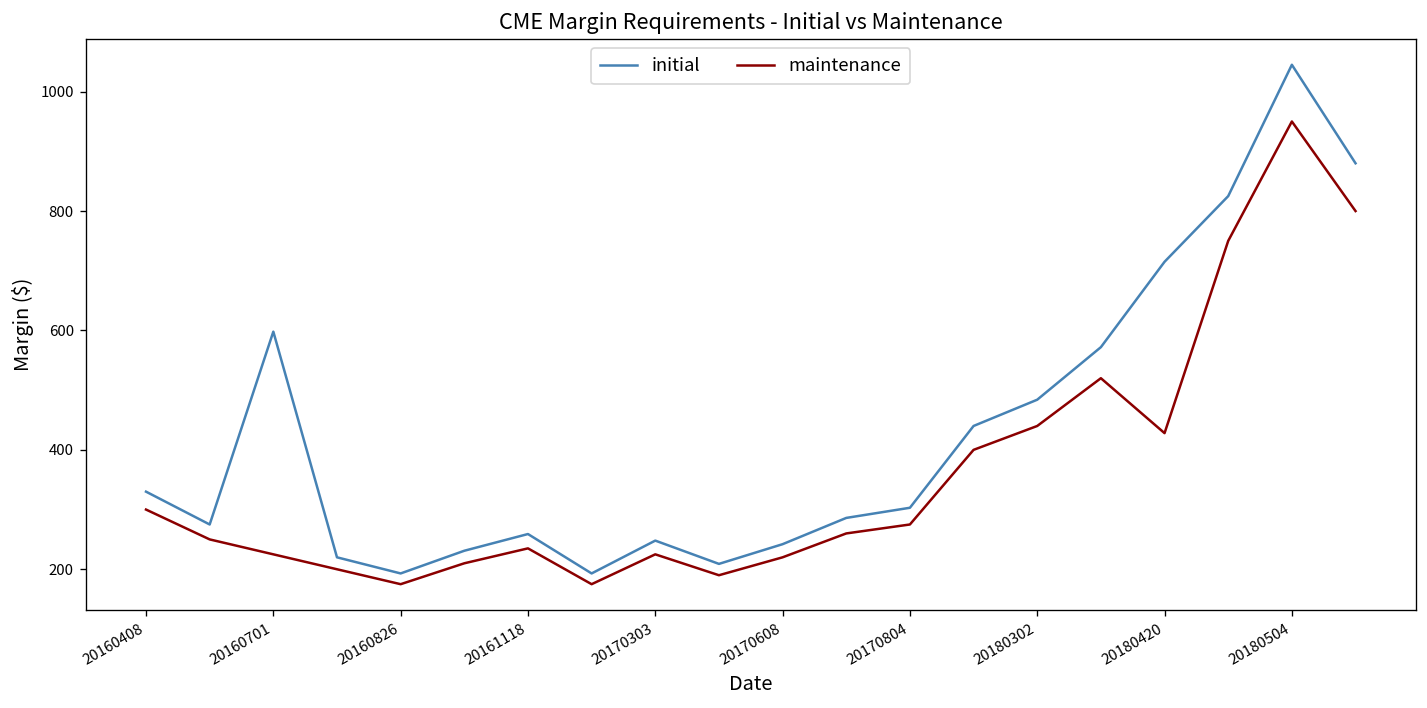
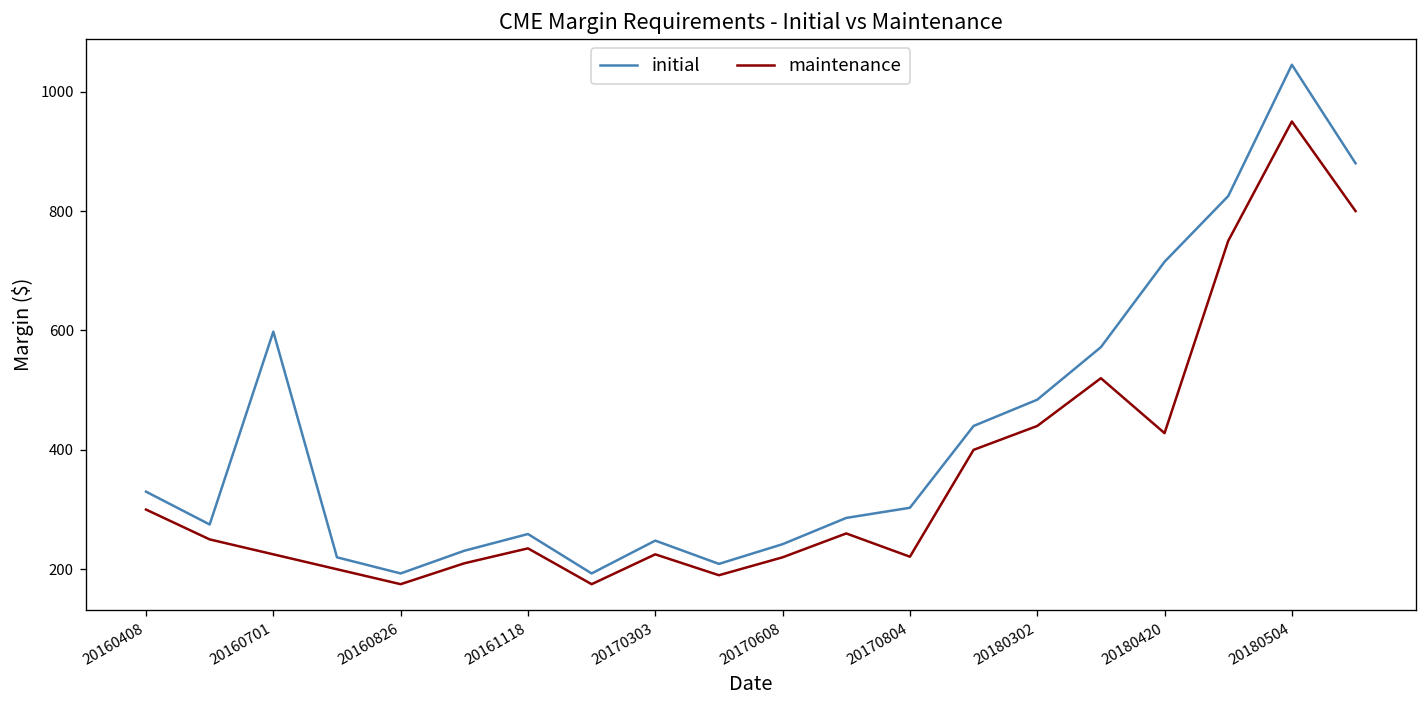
  {
    "initial": {
      "20160408": 330,
      "20160701": 600,
      "20160826": 190,
      "20161118": 260,
      "20170303": 250,
      "20170608": 240,
      "20170804": 300,
      "20180302": 480,
      "20180420": 720,
      "20180504": 1050
    },
    "maintenance": {
      "20160408": 300,
      "20160701": 230,
      "20160826": 180,
      "20161118": 240,
      "20170303": 230,
      "20170608": 220,
-     "20170804": 280,
+     "20170804": 220,
      "20180302": 440,
      "20180420": 430,
      "20180504": 950
    }
  }
